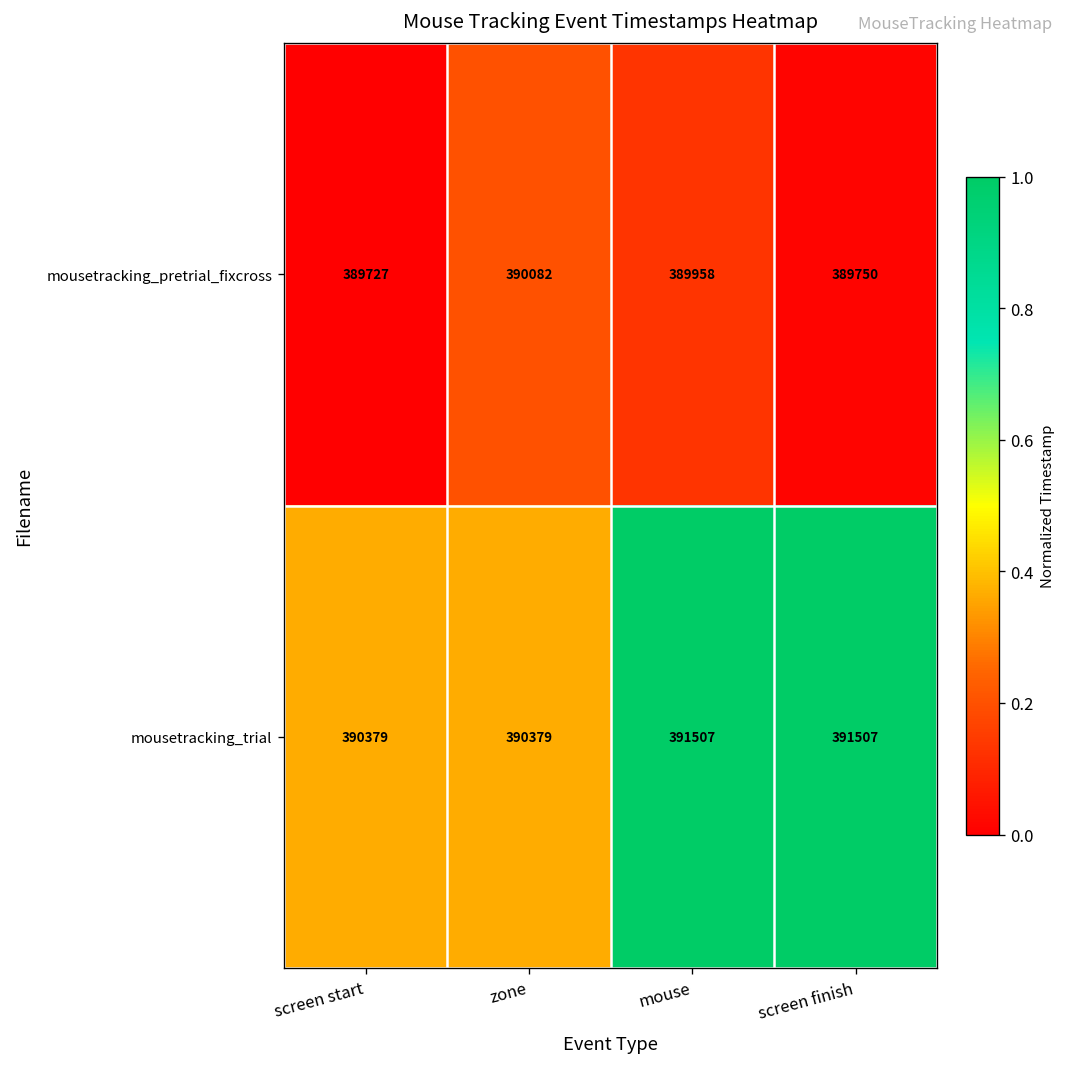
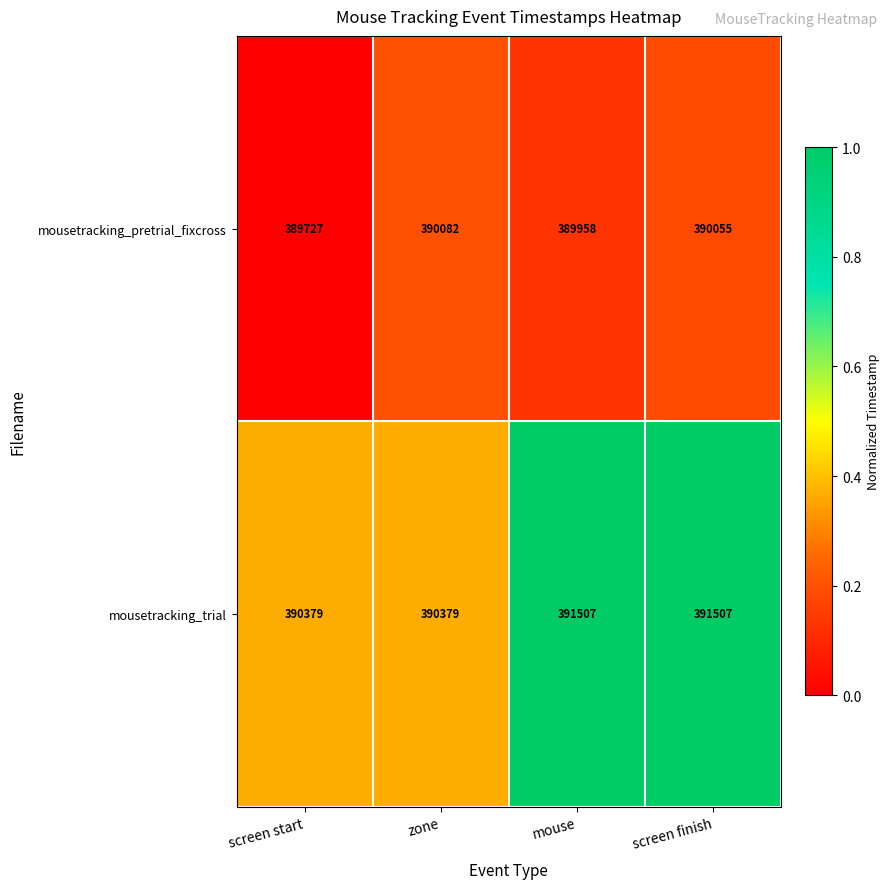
  {
    "mousetracking_pretrial_fixcross": {
      "screen start": 389727,
      "zone": 390082,
      "mouse": 389958,
-     "screen finish": 389750
+     "screen finish": 390055
    },
    "mousetracking_trial": {
      "screen start": 390379,
      "zone": 390379,
      "mouse": 391507,
      "screen finish": 391507
    }
  }
